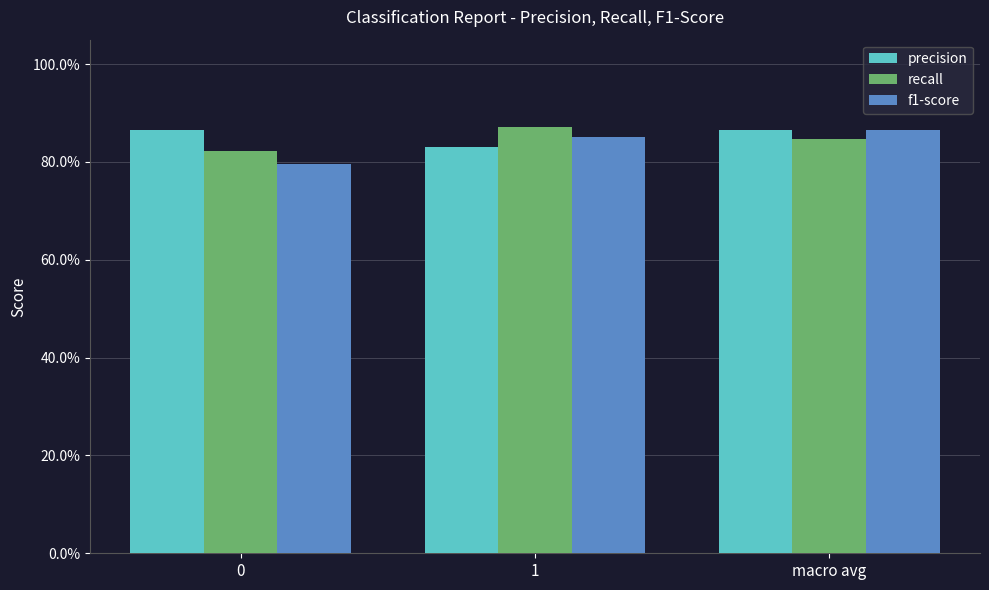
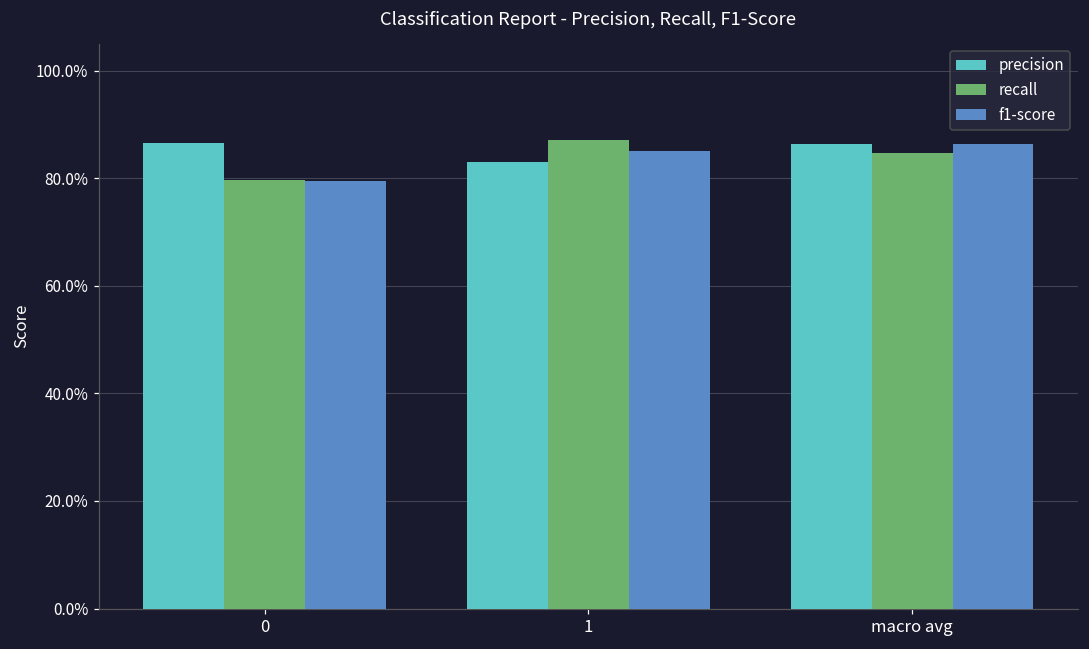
  {
    "precision": {
      "0": "86%",
      "1": "83%",
      "macro avg": "86%"
    },
    "recall": {
-     "0": "82%",
+     "0": "80%",
      "1": "87%",
      "macro avg": "85%"
    },
    "f1-score": {
      "0": "80%",
      "1": "85%",
      "macro avg": "86%"
    }
  }
